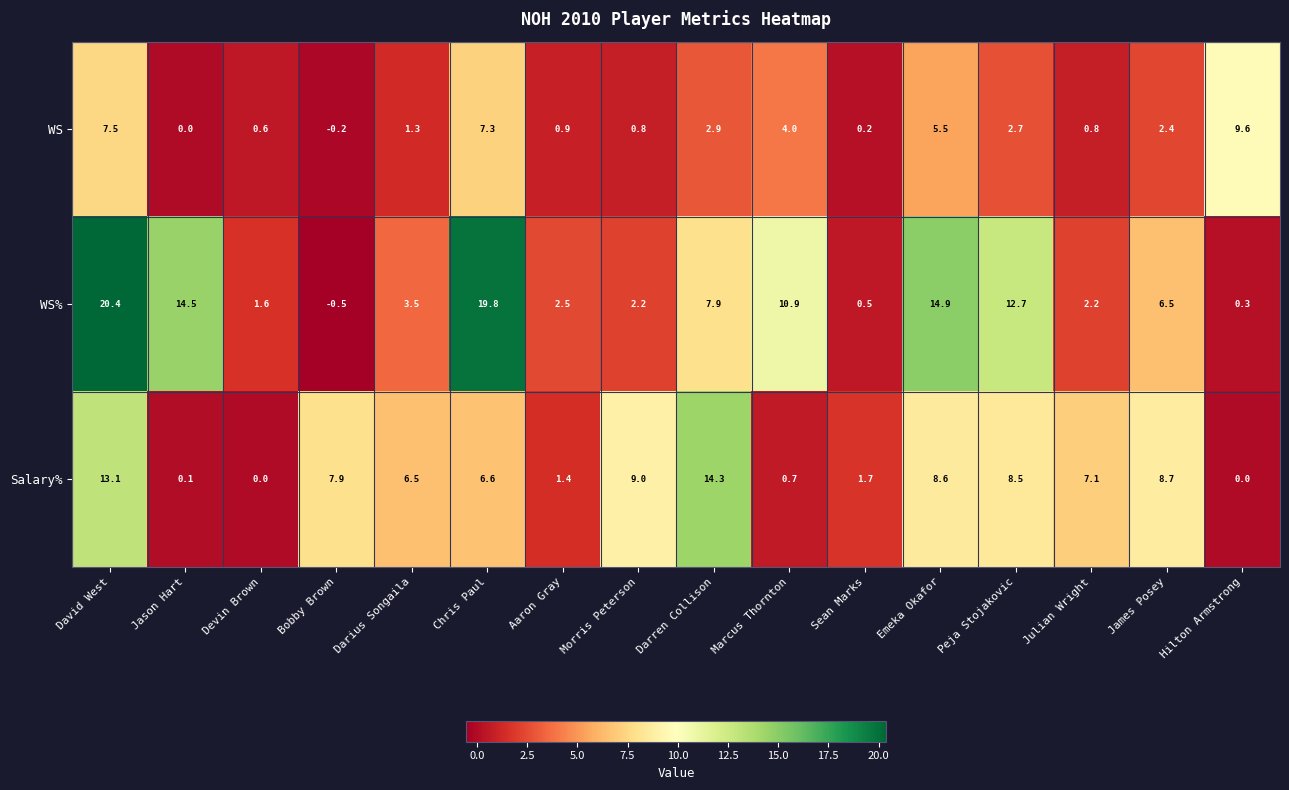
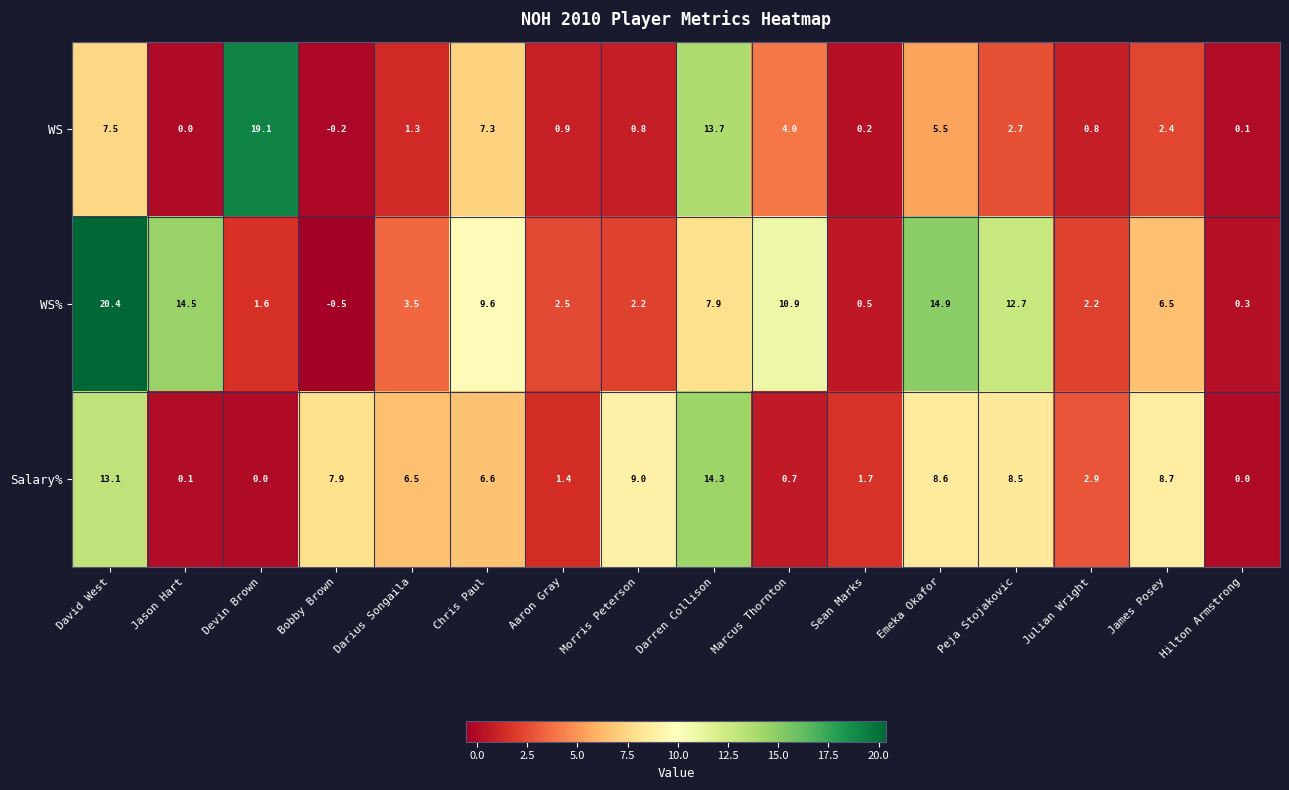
  {
    "WS": {
      "David West": 7.5,
      "Jason Hart": 0.0,
-     "Devin Brown": 0.6,
+     "Devin Brown": 19.1,
      "Bobby Brown": -0.2,
      "Darius Songaila": 1.3,
      "Chris Paul": 7.3,
      "Aaron Gray": 0.9,
      "Morris Peterson": 0.8,
-     "Darren Collison": 2.9,
+     "Darren Collison": 13.7,
      "Marcus Thornton": 4.0,
      "Sean Marks": 0.2,
      "Emeka Okafor": 5.5,
      "Peja Stojakovic": 2.7,
      "Julian Wright": 0.8,
      "James Posey": 2.4,
-     "Hilton Armstrong": 9.6
+     "Hilton Armstrong": 0.1
    },
    "WS%": {
      "David West": 20.4,
      "Jason Hart": 14.5,
      "Devin Brown": 1.6,
      "Bobby Brown": -0.5,
      "Darius Songaila": 3.5,
-     "Chris Paul": 19.8,
+     "Chris Paul": 9.6,
      "Aaron Gray": 2.5,
      "Morris Peterson": 2.2,
      "Darren Collison": 7.9,
      "Marcus Thornton": 10.9,
      "Sean Marks": 0.5,
      "Emeka Okafor": 14.9,
      "Peja Stojakovic": 12.7,
      "Julian Wright": 2.2,
      "James Posey": 6.5,
      "Hilton Armstrong": 0.3
    },
    "Salary%": {
      "David West": 13.1,
      "Jason Hart": 0.1,
      "Devin Brown": 0.0,
      "Bobby Brown": 7.9,
      "Darius Songaila": 6.5,
      "Chris Paul": 6.6,
      "Aaron Gray": 1.4,
      "Morris Peterson": 9.0,
      "Darren Collison": 14.3,
      "Marcus Thornton": 0.7,
      "Sean Marks": 1.7,
      "Emeka Okafor": 8.6,
      "Peja Stojakovic": 8.5,
-     "Julian Wright": 7.1,
+     "Julian Wright": 2.9,
      "James Posey": 8.7,
      "Hilton Armstrong": 0.0
    }
  }
